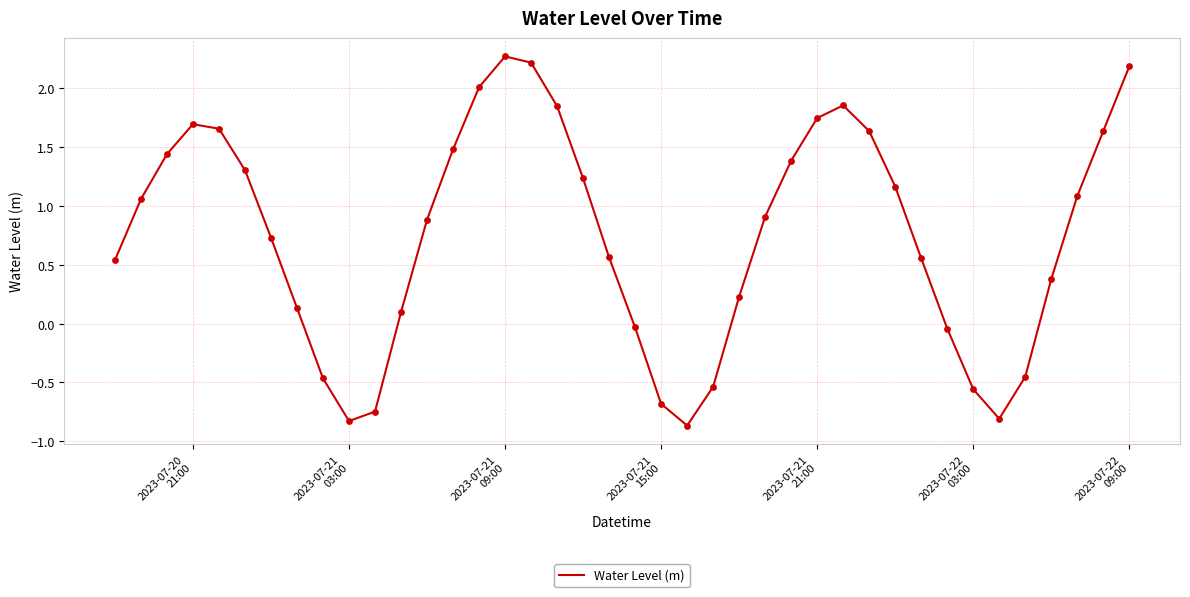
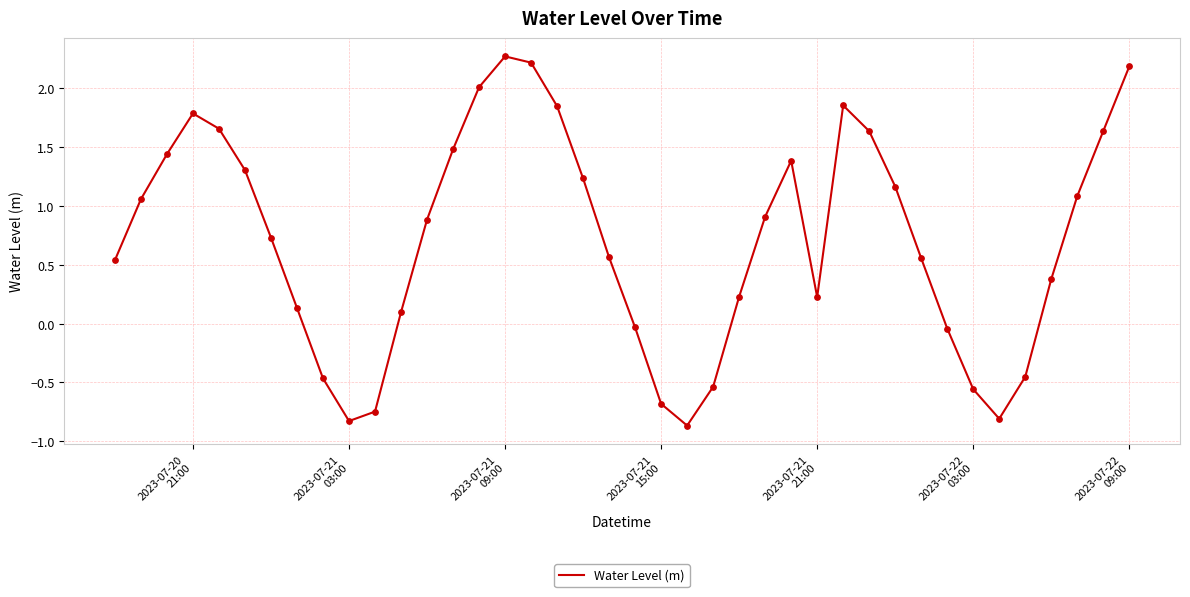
  {
-   "2023-07-20 21:00": 1.70,
+   "2023-07-20 21:00": 1.79,
    "2023-07-21 03:00": -0.83,
    "2023-07-21 09:00": 2.27,
    "2023-07-21 15:00": -0.68,
-   "2023-07-21 21:00": 1.75,
+   "2023-07-21 21:00": 0.23,
    "2023-07-22 03:00": -0.56,
    "2023-07-22 09:00": 2.19
  }
